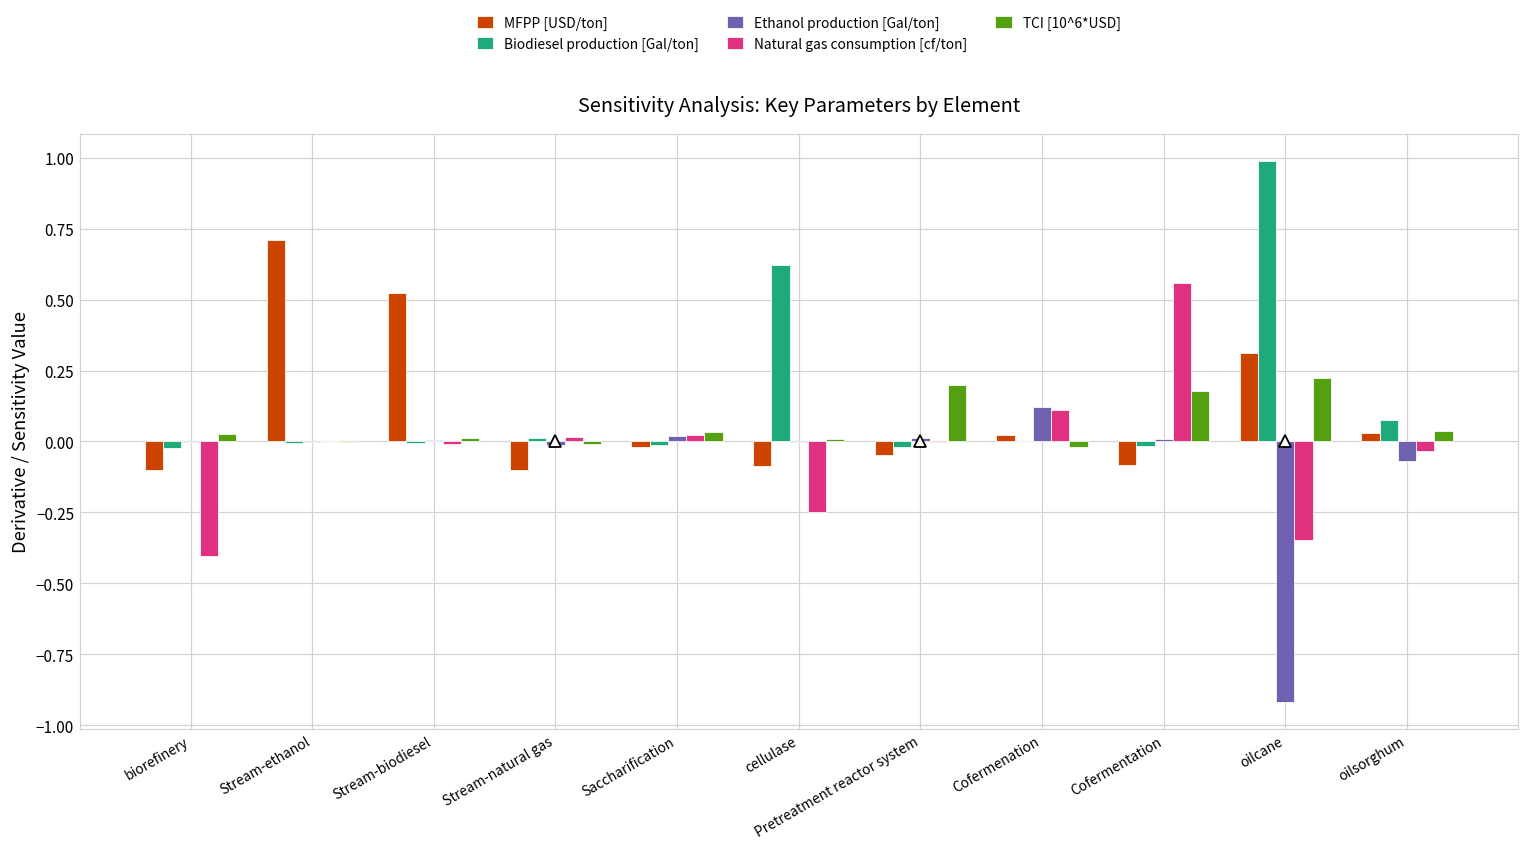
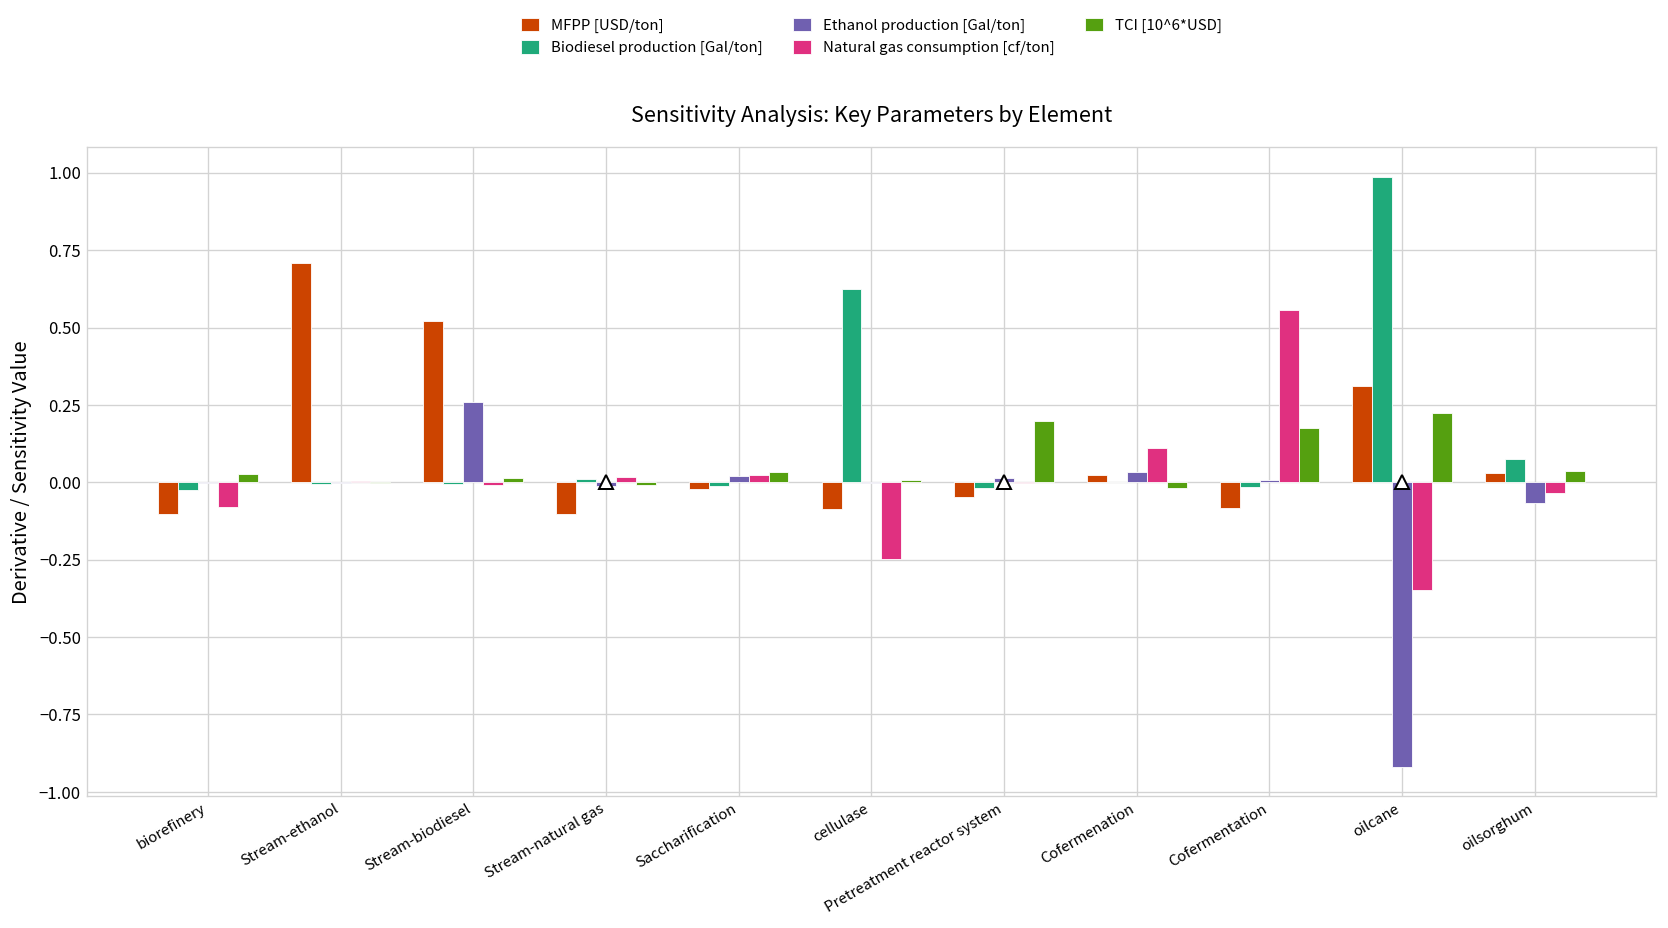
  {
    "MFPP [USD/ton]": {
      "biorefinery": -0.10,
      "Stream-ethanol": 0.71,
      "Stream-biodiesel": 0.52,
      "Stream-natural gas": -0.10,
      "Saccharification": -0.02,
      "cellulase": -0.09,
      "Pretreatment reactor system": -0.05,
      "Cofermenation": 0.02,
      "Cofermentation": -0.08,
      "oilcane": 0.31,
      "oilsorghum": 0.03
    },
    "Biodiesel production [Gal/ton]": {
      "biorefinery": -0.02,
      "Stream-natural gas": 0.01,
      "Saccharification": -0.01,
      "cellulase": 0.62,
      "Pretreatment reactor system": -0.02,
      "Cofermentation": -0.02,
      "oilcane": 0.99,
      "oilsorghum": 0.07
    },
    "Ethanol production [Gal/ton]": {
-     "Stream-biodiesel": 0.01,
+     "Stream-biodiesel": 0.26,
      "Stream-natural gas": -0.01,
      "Saccharification": 0.02,
      "Pretreatment reactor system": 0.01,
-     "Cofermenation": 0.12,
+     "Cofermenation": 0.03,
      "oilcane": -0.92,
      "oilsorghum": -0.07
    },
    "Natural gas consumption [cf/ton]": {
-     "biorefinery": -0.40,
+     "biorefinery": -0.08,
      "Stream-biodiesel": -0.01,
      "Stream-natural gas": 0.02,
      "Saccharification": 0.02,
      "cellulase": -0.25,
      "Cofermenation": 0.11,
      "Cofermentation": 0.56,
      "oilcane": -0.35,
      "oilsorghum": -0.03
    },
    "TCI [10^6*USD]": {
      "biorefinery": 0.03,
      "Stream-biodiesel": 0.01,
      "Saccharification": 0.03,
      "Pretreatment reactor system": 0.20,
      "Cofermenation": -0.02,
      "Cofermentation": 0.18,
      "oilcane": 0.22,
      "oilsorghum": 0.04
    }
  }
